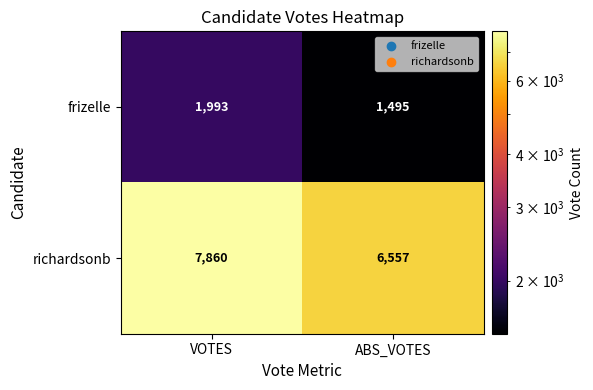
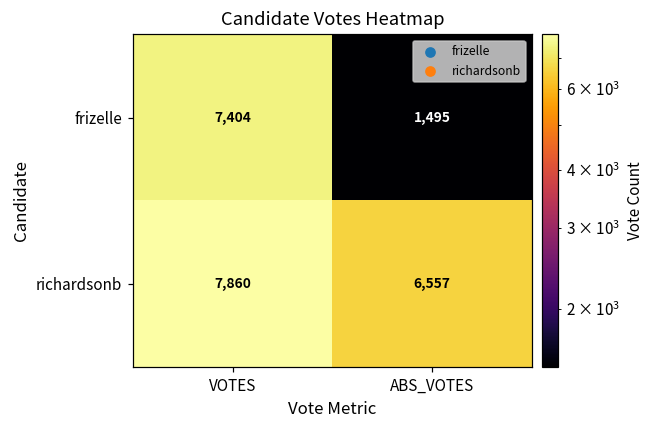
  {
    "frizelle": {
-     "VOTES": "1,993",
+     "VOTES": "7,404",
      "ABS_VOTES": "1,495"
    },
    "richardsonb": {
      "VOTES": "7,860",
      "ABS_VOTES": "6,557"
    }
  }
